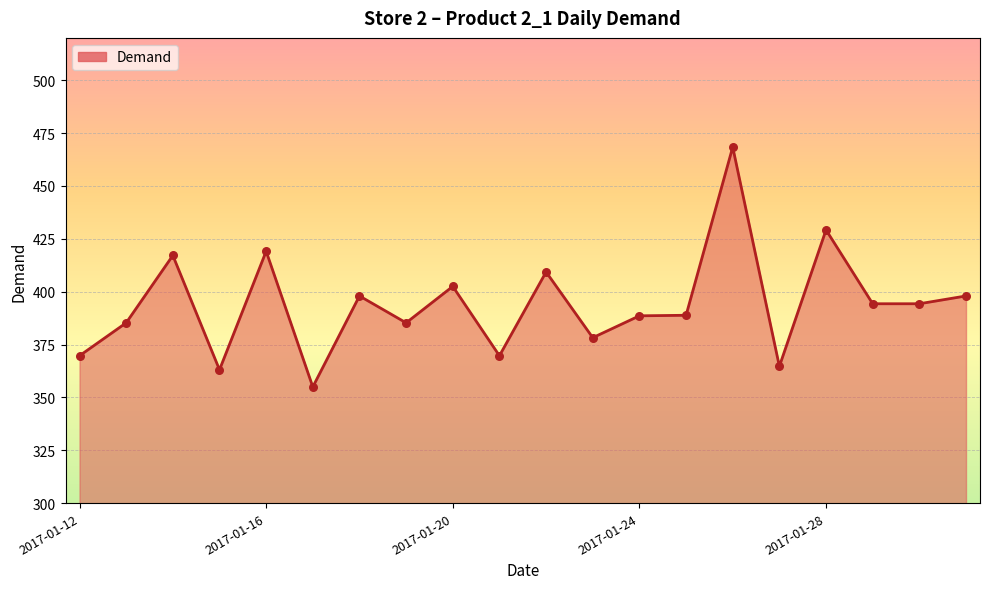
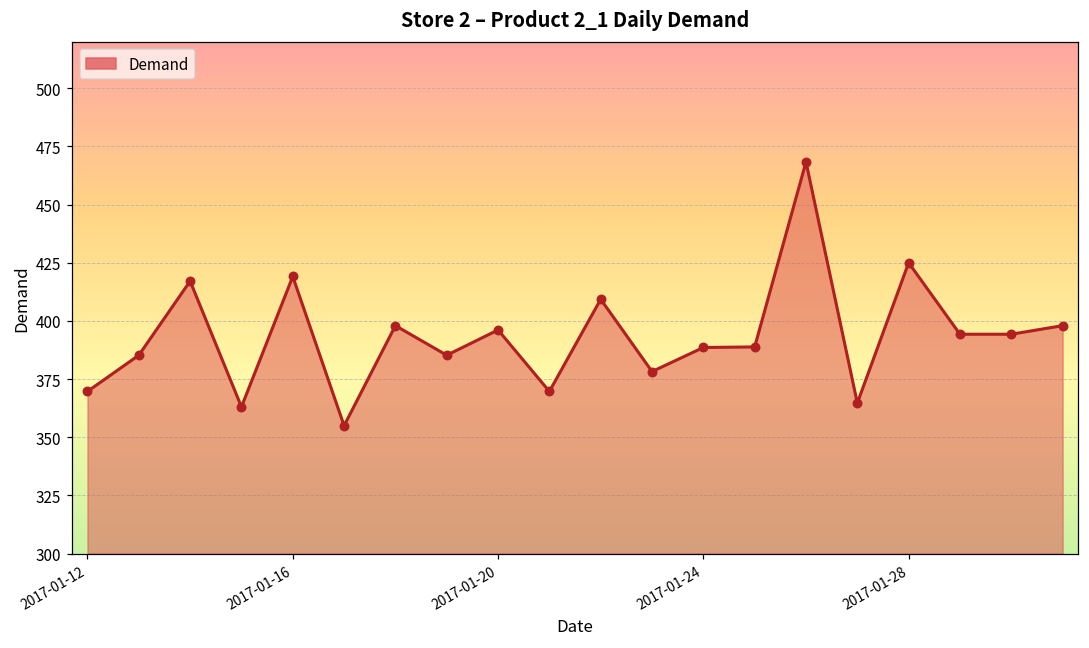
  {
    "2017-01-12": 370,
    "2017-01-16": 419,
-   "2017-01-20": 402,
+   "2017-01-20": 396,
    "2017-01-24": 389,
-   "2017-01-28": 429
+   "2017-01-28": 425
  }
